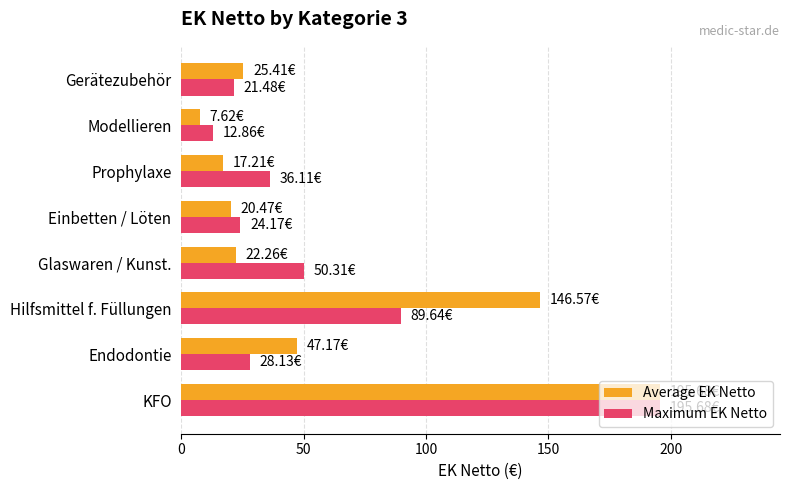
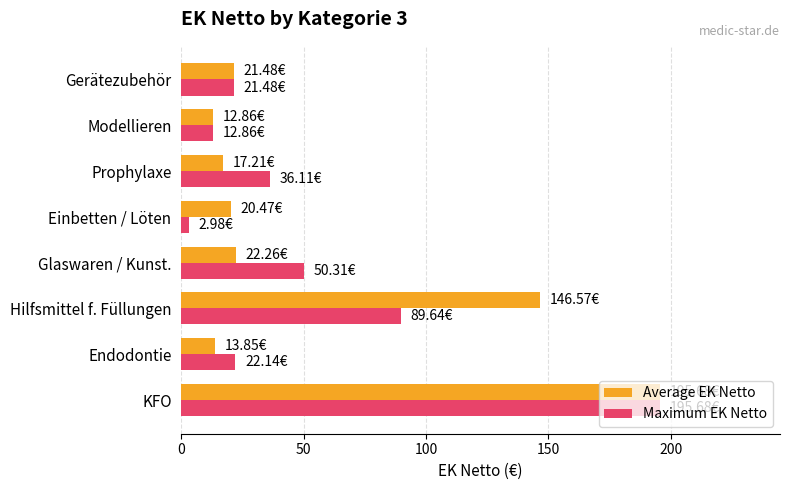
  {
    "Average EK Netto": {
-     "Gerätezubehör": "25.41€",
-     "Modellieren": "7.62€",
+     "Gerätezubehör": "21.48€",
+     "Modellieren": "12.86€",
      "Prophylaxe": "17.21€",
      "Einbetten / Löten": "20.47€",
      "Glaswaren / Kunst.": "22.26€",
      "Hilfsmittel f. Füllungen": "146.57€",
-     "Endodontie": "47.17€"
+     "Endodontie": "13.85€"
    },
    "Maximum EK Netto": {
      "Gerätezubehör": "21.48€",
      "Modellieren": "12.86€",
      "Prophylaxe": "36.11€",
-     "Einbetten / Löten": "24.17€",
+     "Einbetten / Löten": "2.98€",
      "Glaswaren / Kunst.": "50.31€",
      "Hilfsmittel f. Füllungen": "89.64€",
-     "Endodontie": "28.13€"
+     "Endodontie": "22.14€"
    }
  }
